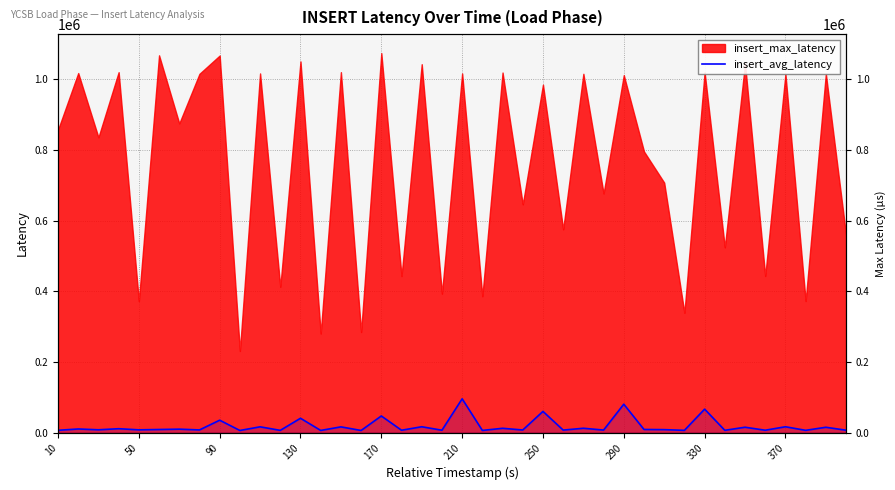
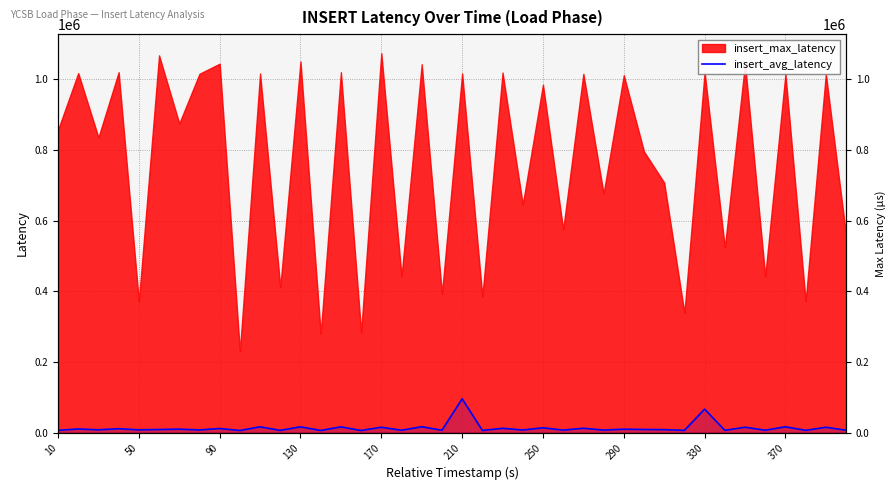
  {
    "insert_avg_latency": {
      "10": 10000,
      "50": 10000,
-     "90": 40000,
-     "130": 40000,
-     "170": 50000,
+     "90": 10000,
+     "130": 20000,
+     "170": 20000,
      "210": 100000,
-     "250": 60000,
-     "290": 80000,
+     "250": 10000,
+     "290": 10000,
      "330": 70000,
      "370": 20000
    },
    "insert_max_latency": {
      "10": 860000,
      "50": 370000,
-     "90": 1070000,
+     "90": 1040000,
      "130": 1050000,
      "170": 1070000,
      "210": 1020000,
      "250": 980000,
      "290": 1010000
    }
  }
